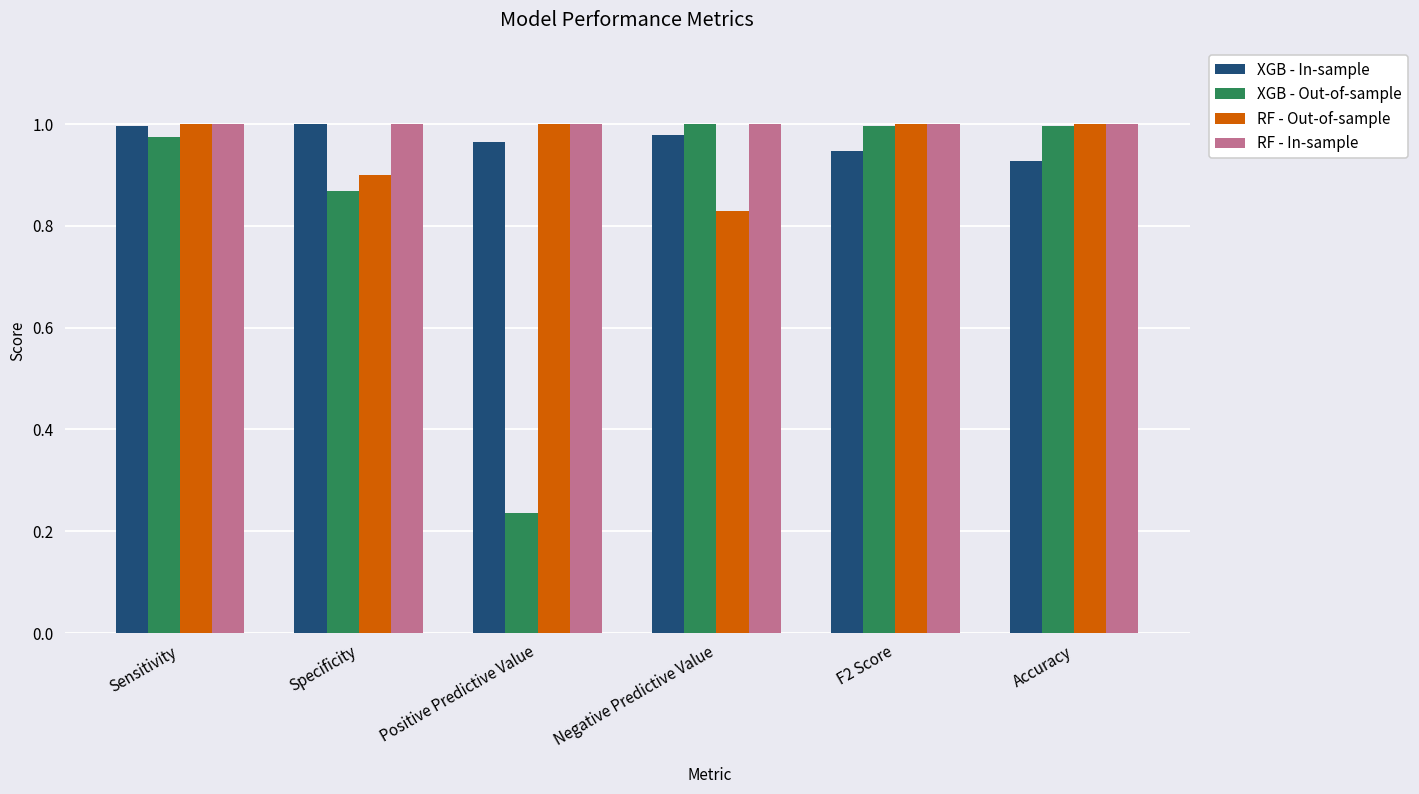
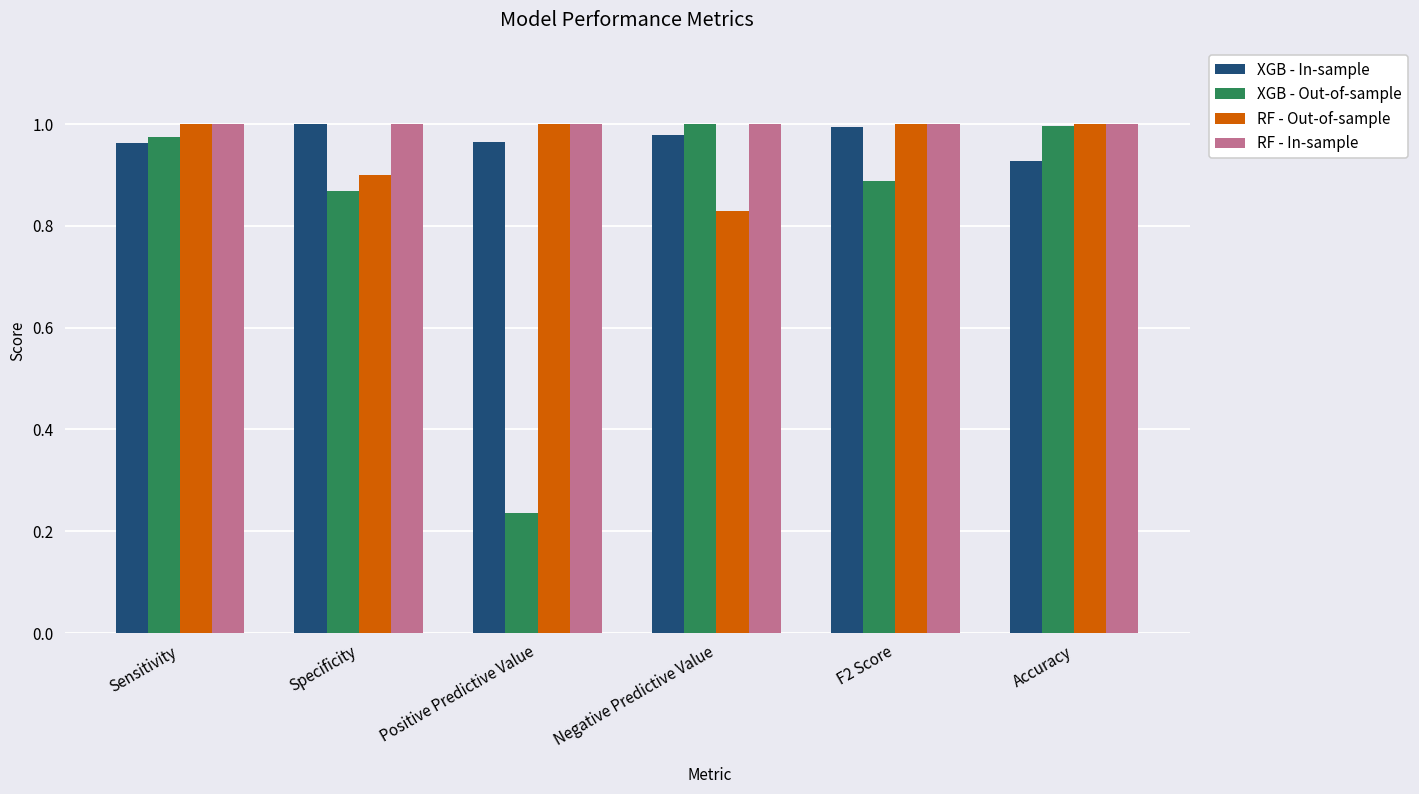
  {
    "XGB - In-sample": {
-     "Sensitivity": 1.00,
+     "Sensitivity": 0.96,
      "Specificity": 1.00,
      "Positive Predictive Value": 0.96,
      "Negative Predictive Value": 0.98,
-     "F2 Score": 0.95,
+     "F2 Score": 0.99,
      "Accuracy": 0.93
    },
    "XGB - Out-of-sample": {
      "Sensitivity": 0.97,
      "Specificity": 0.87,
      "Positive Predictive Value": 0.24,
      "Negative Predictive Value": 1.00,
-     "F2 Score": 1.00,
+     "F2 Score": 0.89,
      "Accuracy": 1.00
    },
    "RF - Out-of-sample": {
      "Sensitivity": 1.00,
      "Specificity": 0.90,
      "Positive Predictive Value": 1.00,
      "Negative Predictive Value": 0.83,
      "F2 Score": 1.00,
      "Accuracy": 1.00
    },
    "RF - In-sample": {
      "Sensitivity": 1.00,
      "Specificity": 1.00,
      "Positive Predictive Value": 1.00,
      "Negative Predictive Value": 1.00,
      "F2 Score": 1.00,
      "Accuracy": 1.00
    }
  }
